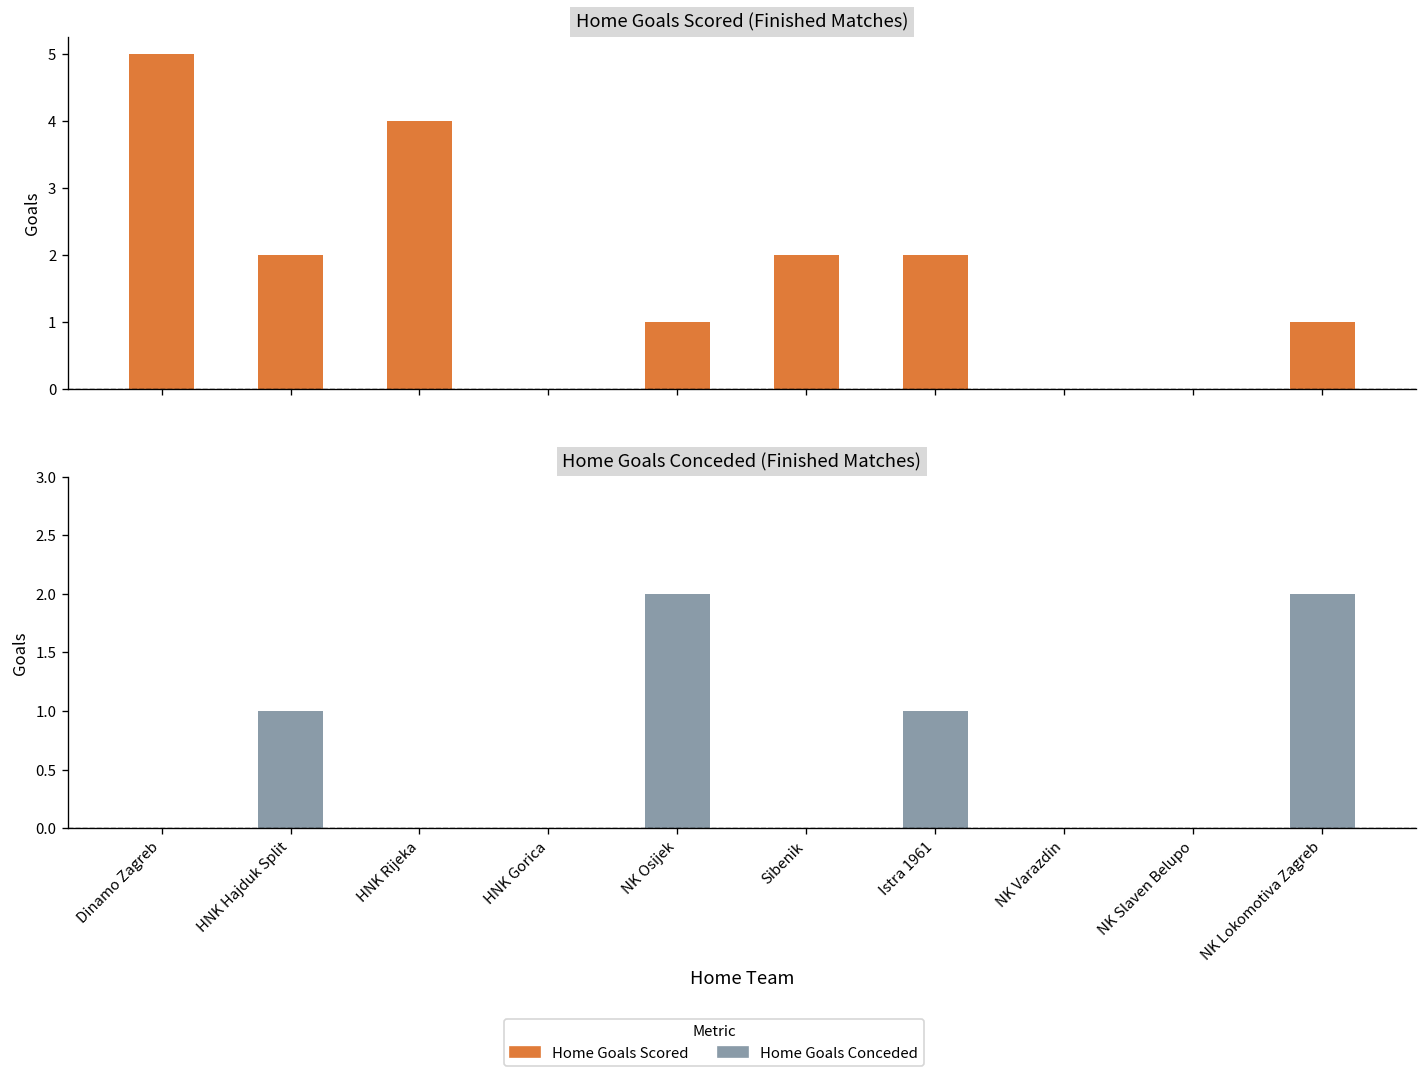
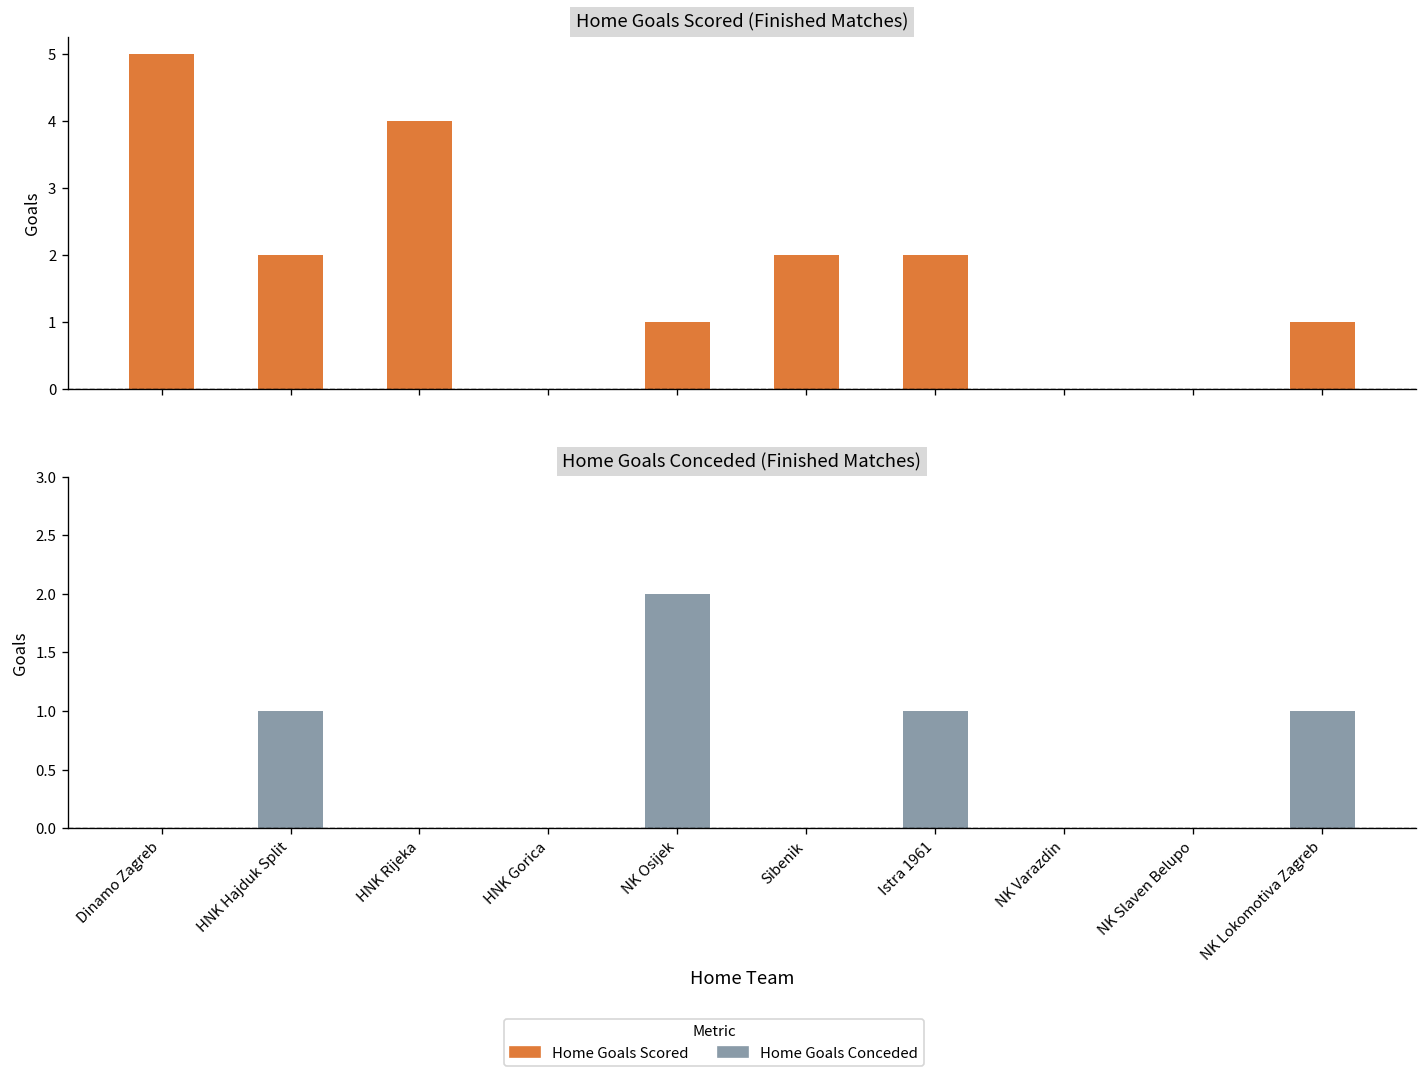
  {
    "Home Goals Conceded (Finished Matches)": {
      "Dinamo Zagreb": 0,
      "HNK Hajduk Split": 1,
      "HNK Rijeka": 0,
      "HNK Gorica": 0,
      "NK Osijek": 2,
      "Sibenik": 0,
      "Istra 1961": 1,
      "NK Varazdin": 0,
      "NK Slaven Belupo": 0,
-     "NK Lokomotiva Zagreb": 2
+     "NK Lokomotiva Zagreb": 1
    }
  }
